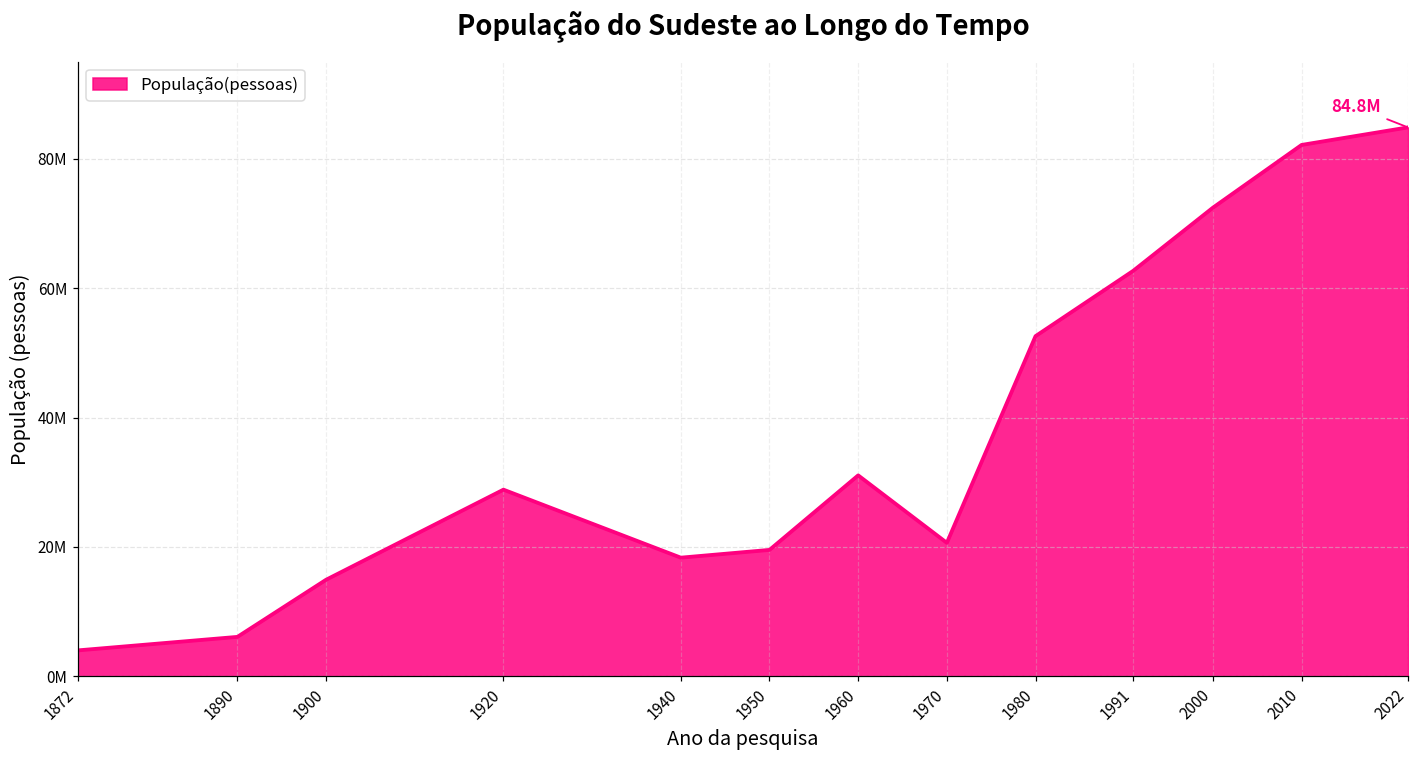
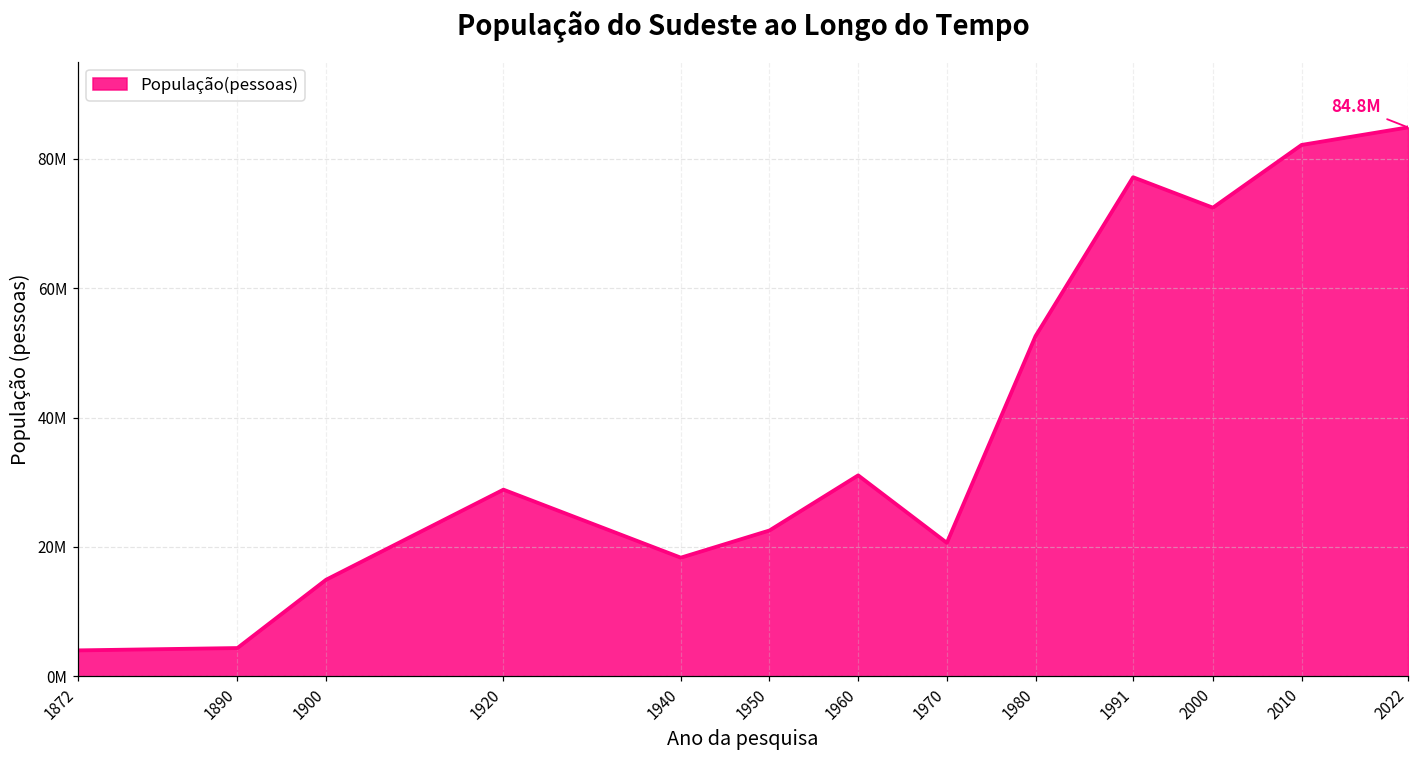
  {
    "1872": 4000000,
-   "1890": 6000000,
+   "1890": 4000000,
    "1900": 15000000,
    "1920": 29000000,
    "1940": 18000000,
-   "1950": 20000000,
+   "1950": 23000000,
    "1960": 31000000,
    "1970": 21000000,
    "1980": 53000000,
-   "1991": 63000000,
+   "1991": 77000000,
    "2000": 72000000,
    "2010": 82000000
  }
